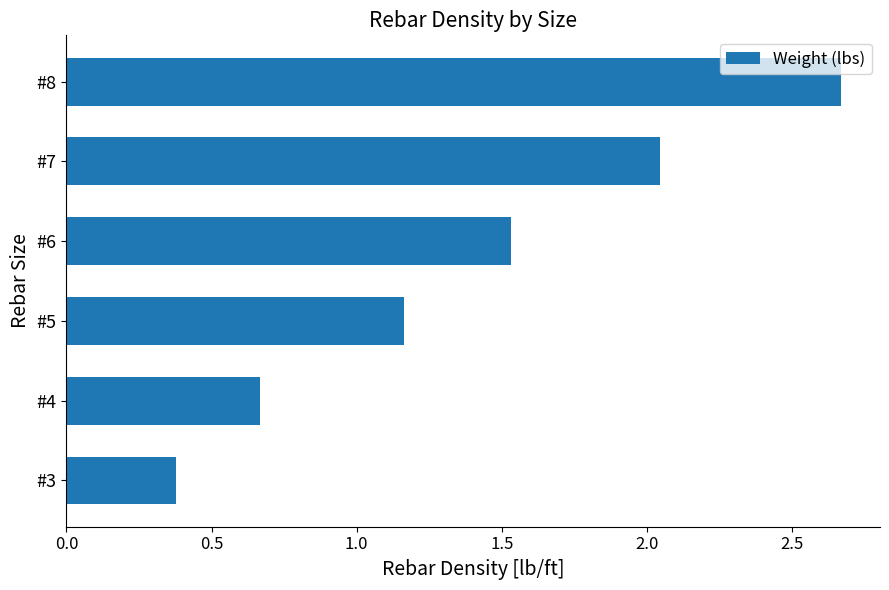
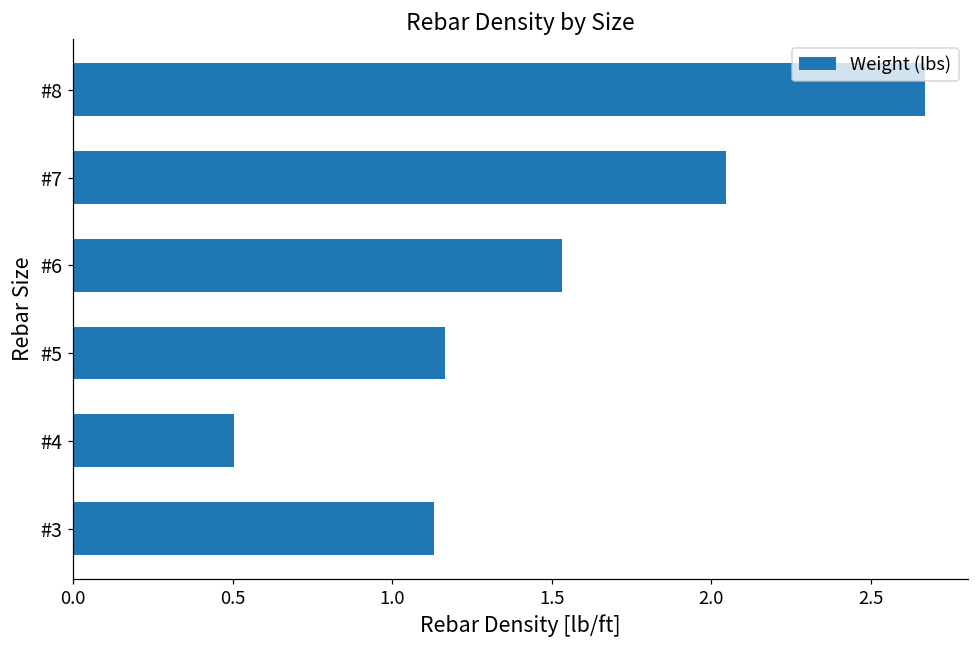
  {
    "#8": 2.67,
    "#7": 2.04,
    "#6": 1.53,
    "#5": 1.16,
-   "#4": 0.67,
-   "#3": 0.38
+   "#4": 0.51,
+   "#3": 1.13
  }
